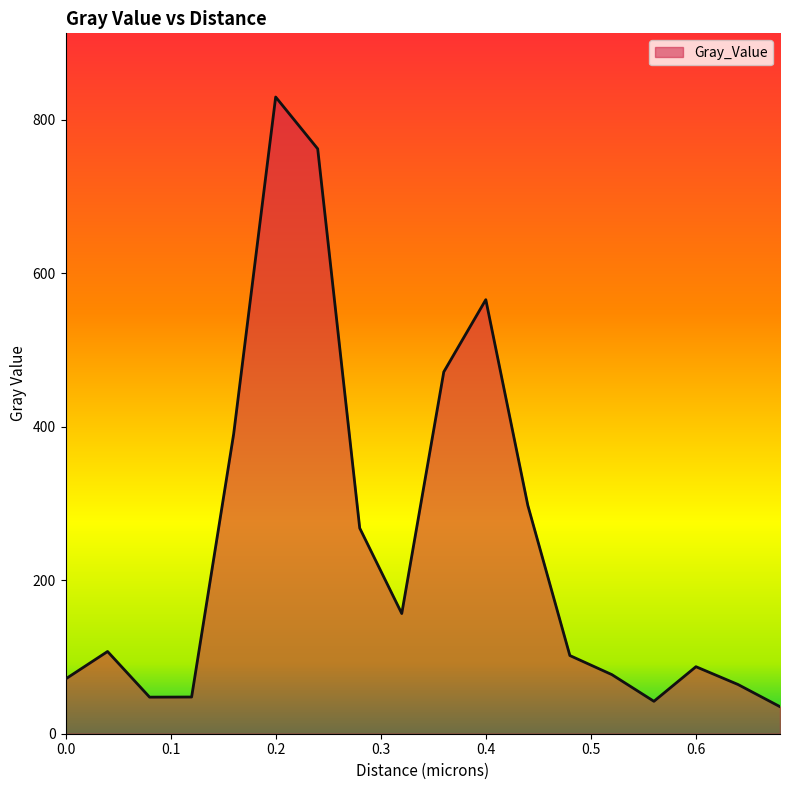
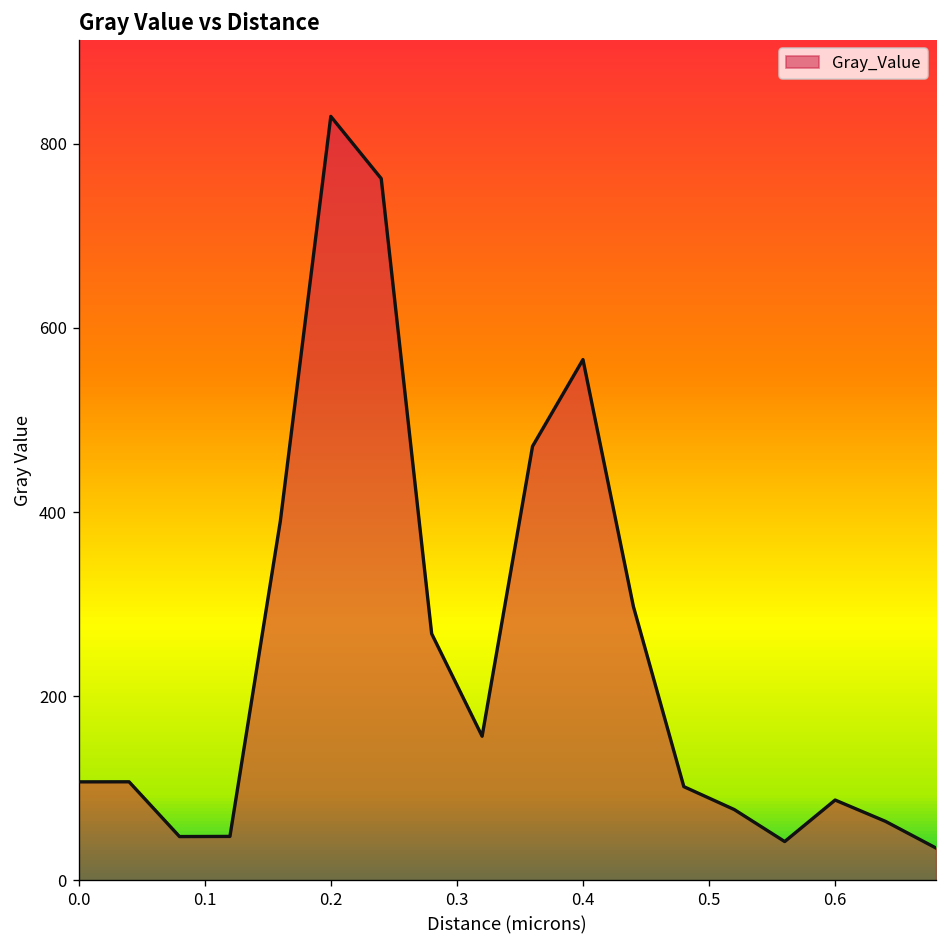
  {
-   "0.0": 70,
+   "0.0": 110,
    "0.2": 830,
    "0.4": 570,
    "0.6": 90
  }
